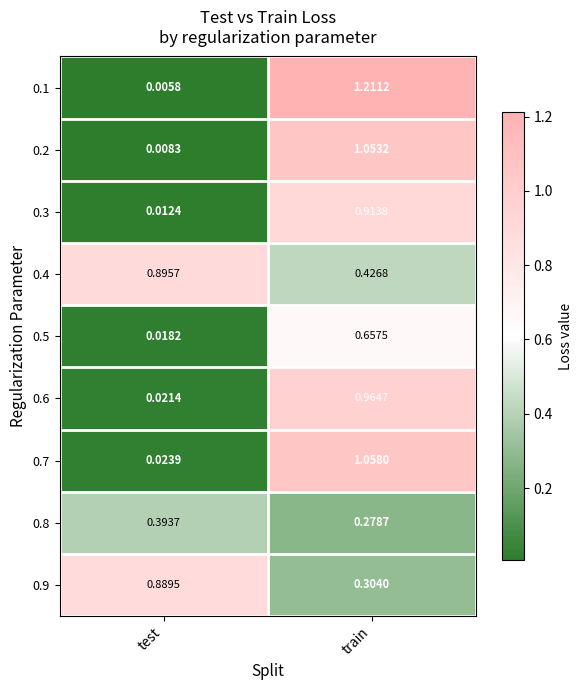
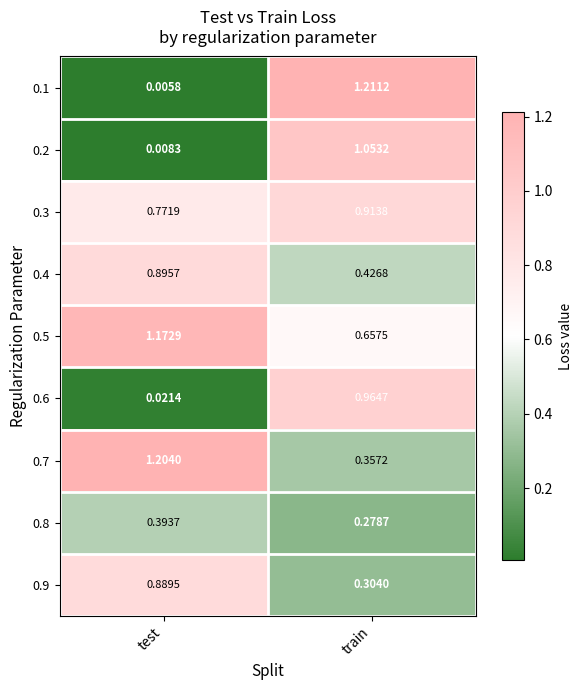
  {
    "0.1": {
      "test": 0.0058,
      "train": 1.2112
    },
    "0.2": {
      "test": 0.0083,
      "train": 1.0532
    },
    "0.3": {
-     "test": 0.0124
+     "test": 0.7719
    },
    "0.4": {
      "test": 0.8957,
      "train": 0.4268
    },
    "0.5": {
-     "test": 0.0182,
+     "test": 1.1729,
      "train": 0.6575
    },
    "0.6": {
      "test": 0.0214
    },
    "0.7": {
-     "test": 0.0239,
-     "train": 1.0580
+     "test": 1.2040,
+     "train": 0.3572
    },
    "0.8": {
      "test": 0.3937,
      "train": 0.2787
    },
    "0.9": {
      "test": 0.8895,
      "train": 0.3040
    }
  }
